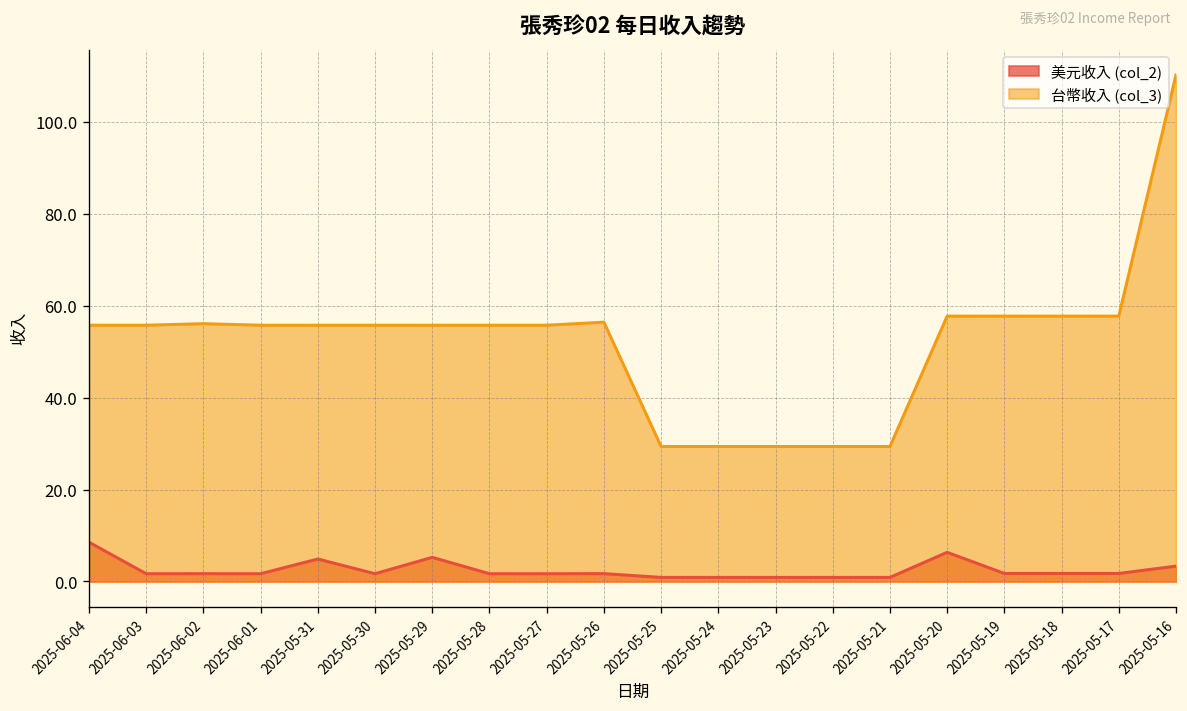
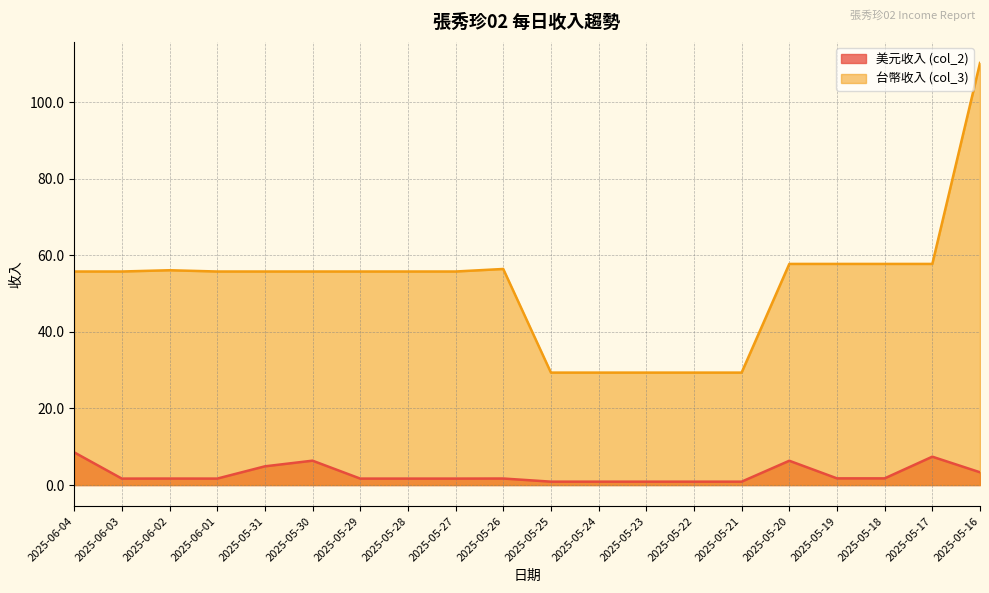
  {
    "美元收入 (col_2)": {
      "2025-06-04": 9,
      "2025-06-03": 2,
      "2025-06-02": 2,
      "2025-06-01": 2,
      "2025-05-31": 5,
-     "2025-05-30": 2,
-     "2025-05-29": 5,
+     "2025-05-30": 6,
+     "2025-05-29": 2,
      "2025-05-28": 2,
      "2025-05-27": 2,
      "2025-05-26": 2,
      "2025-05-25": 1,
      "2025-05-24": 1,
      "2025-05-23": 1,
      "2025-05-22": 1,
      "2025-05-21": 1,
      "2025-05-20": 6,
      "2025-05-19": 2,
      "2025-05-18": 2,
-     "2025-05-17": 2,
+     "2025-05-17": 7,
      "2025-05-16": 3
    },
    "台幣收入 (col_3)": {
      "2025-06-04": 56,
      "2025-06-03": 56,
      "2025-06-02": 56,
      "2025-06-01": 56,
      "2025-05-31": 56,
      "2025-05-30": 56,
      "2025-05-29": 56,
      "2025-05-28": 56,
      "2025-05-27": 56,
      "2025-05-26": 56,
      "2025-05-25": 29,
      "2025-05-24": 29,
      "2025-05-23": 29,
      "2025-05-22": 29,
      "2025-05-21": 29,
      "2025-05-20": 58,
      "2025-05-19": 58,
      "2025-05-18": 58,
      "2025-05-17": 58,
      "2025-05-16": 110
    }
  }
